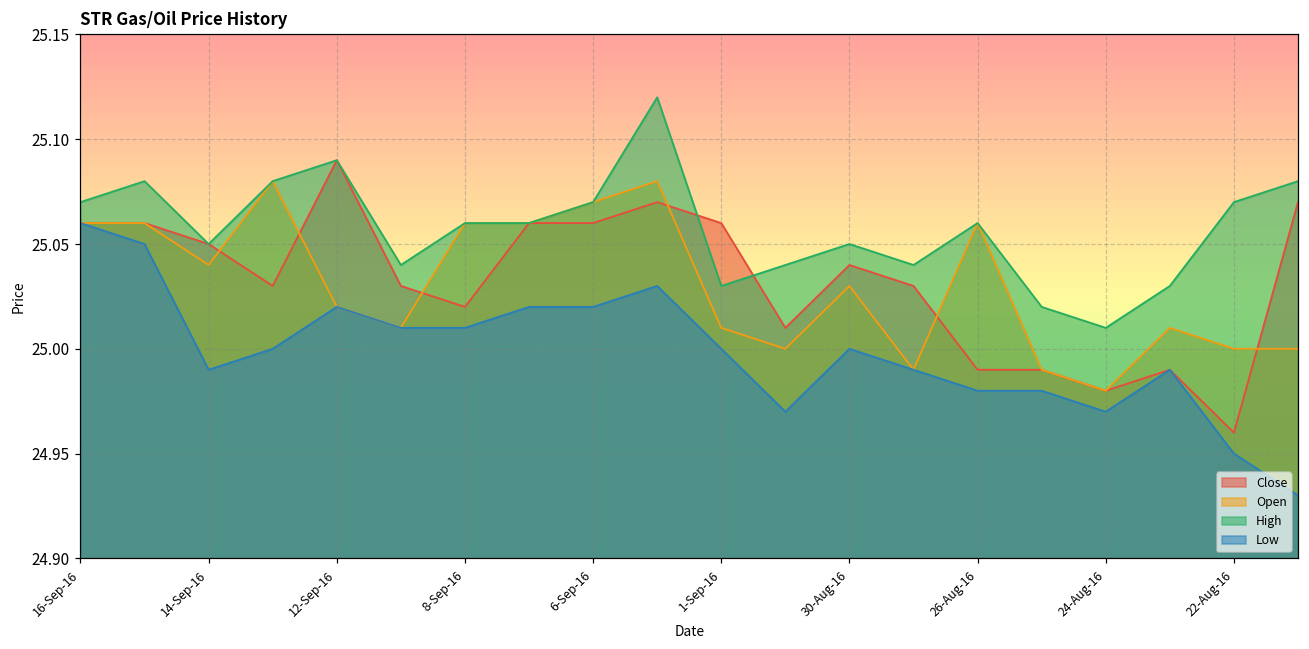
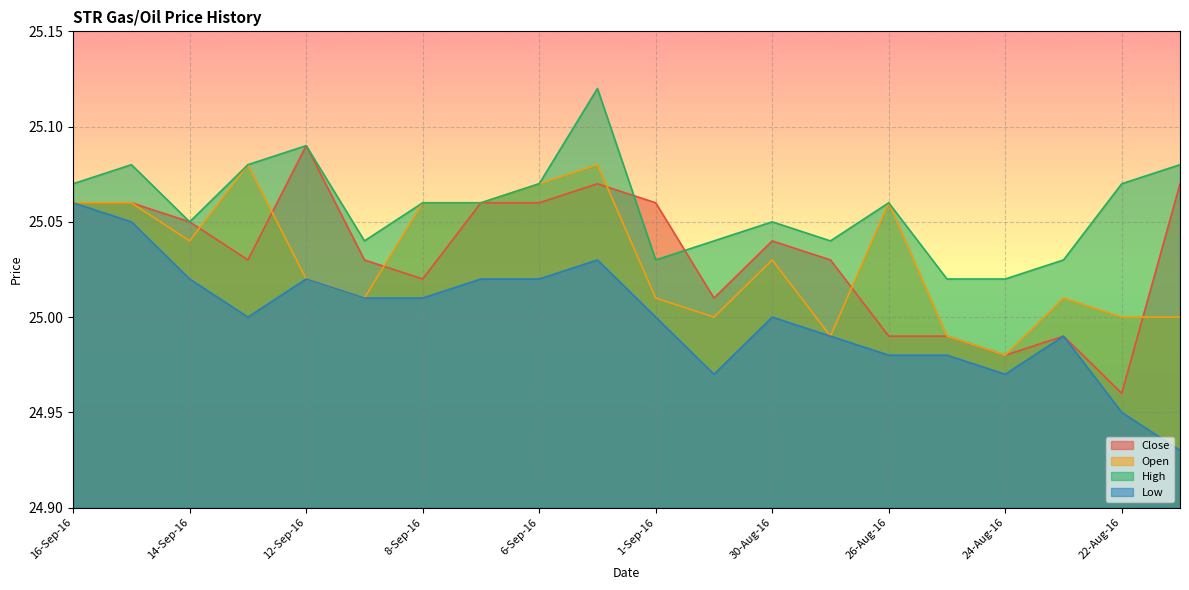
  {
    "Close": {
      "8-Sep-16": 25.02,
      "6-Sep-16": 25.06,
      "1-Sep-16": 25.06,
      "30-Aug-16": 25.04,
      "26-Aug-16": 24.99,
      "22-Aug-16": 24.96
    },
    "Open": {
      "14-Sep-16": 25.04,
      "1-Sep-16": 25.01,
      "30-Aug-16": 25.03,
      "22-Aug-16": 25.00
    },
    "High": {
      "16-Sep-16": 25.07,
      "1-Sep-16": 25.03,
      "30-Aug-16": 25.05,
-     "24-Aug-16": 25.01,
+     "24-Aug-16": 25.02,
      "22-Aug-16": 25.07
    },
    "Low": {
-     "14-Sep-16": 24.99,
+     "14-Sep-16": 25.02,
      "8-Sep-16": 25.01,
      "6-Sep-16": 25.02,
      "1-Sep-16": 25.00,
      "30-Aug-16": 25.00,
      "26-Aug-16": 24.98,
      "24-Aug-16": 24.97,
      "22-Aug-16": 24.95
    }
  }
